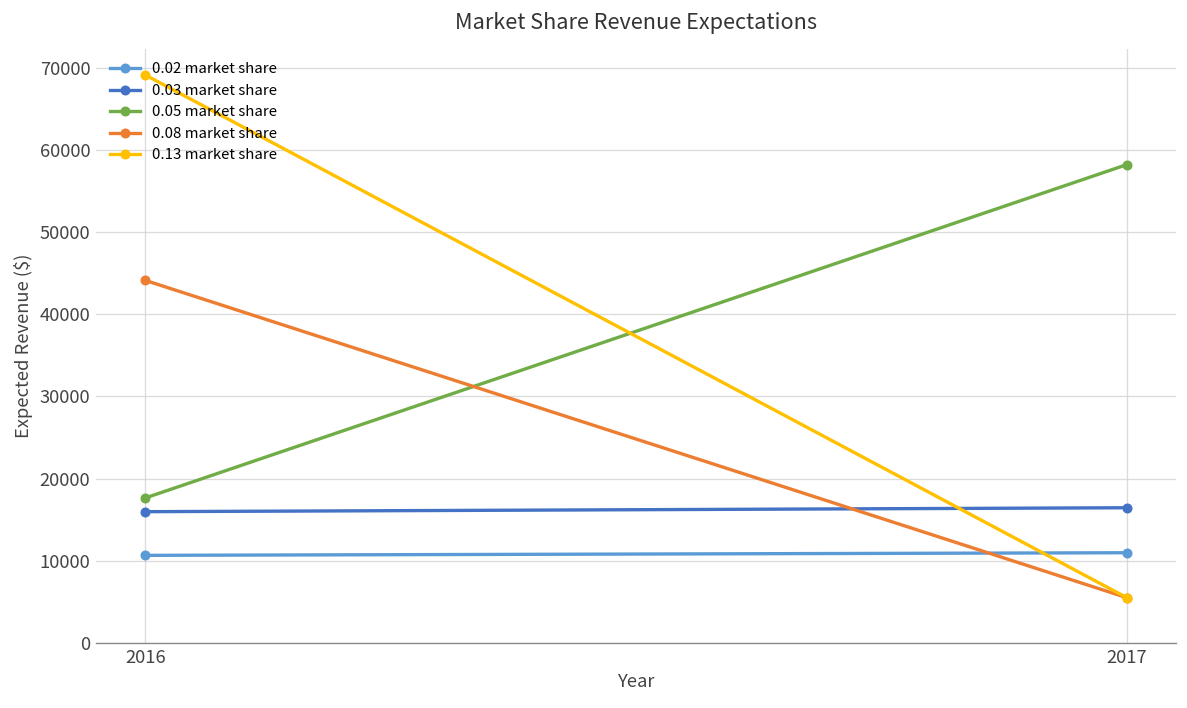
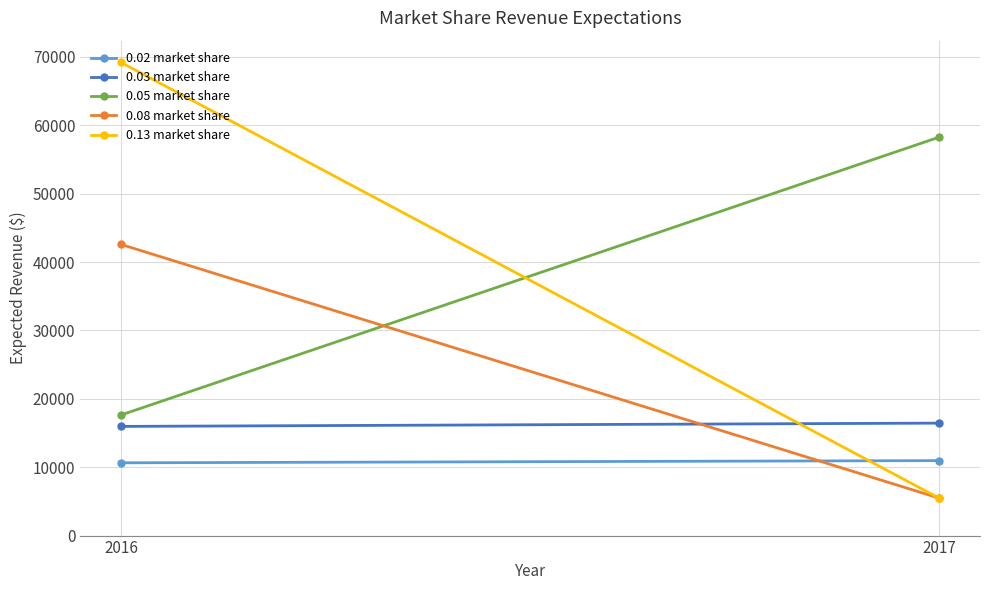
  {
    "0.05 market share": {
      "2016": 18000,
      "2017": 58000
    },
    "0.08 market share": {
-     "2016": 44000
+     "2016": 43000
    },
    "0.13 market share": {
      "2016": 69000
    }
  }
